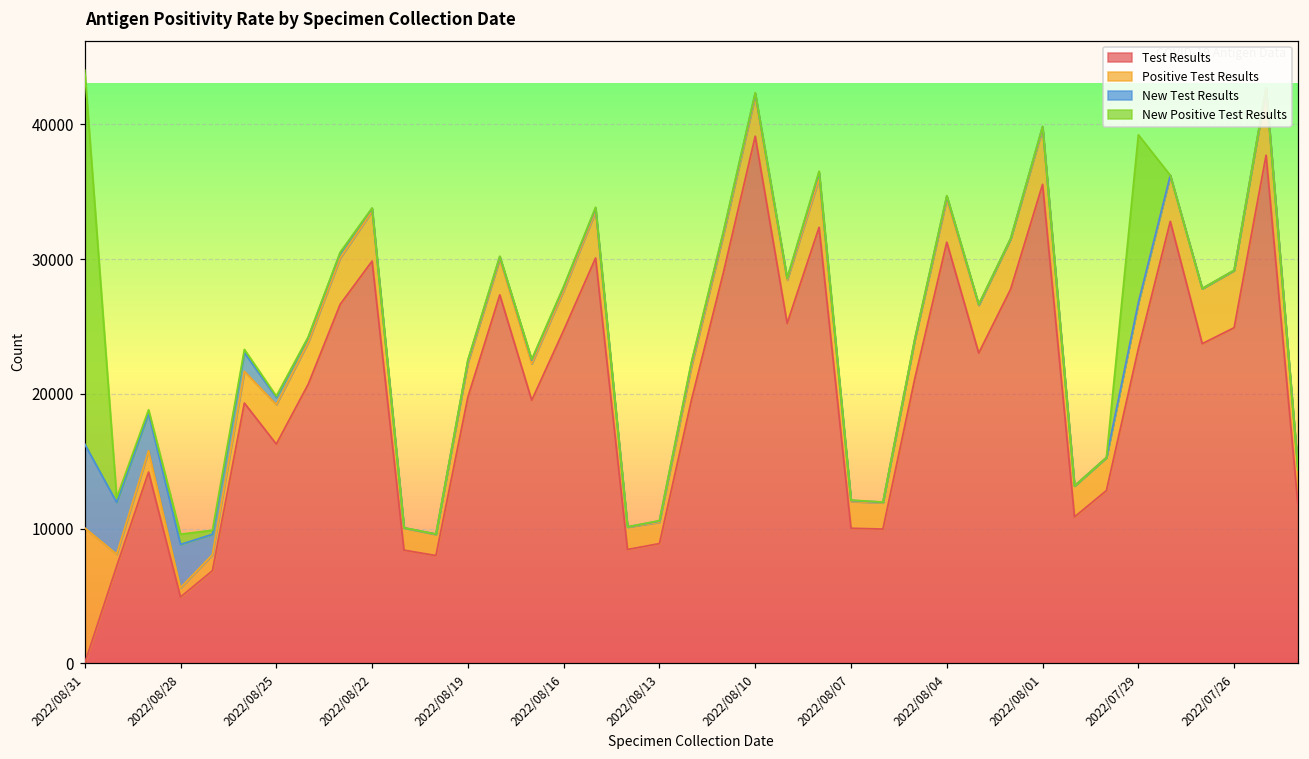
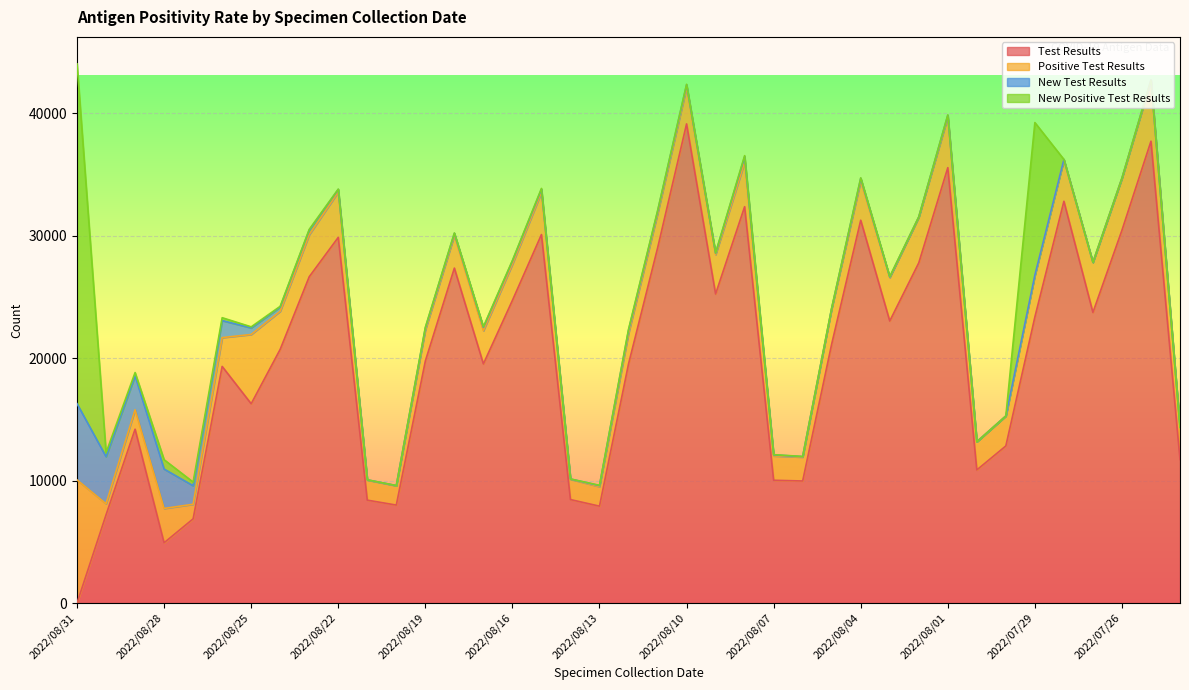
  {
    "Test Results": {
      "2022/08/31": 0,
      "2022/08/28": 4900,
      "2022/08/25": 16300,
      "2022/08/22": 29900,
      "2022/08/19": 19800,
      "2022/08/16": 24700,
-     "2022/08/13": 8900,
+     "2022/08/13": 7900,
      "2022/08/10": 39100,
      "2022/08/07": 10000,
      "2022/08/04": 31300,
      "2022/08/01": 35500,
      "2022/07/29": 23400,
-     "2022/07/26": 24900
+     "2022/07/26": 30400
    },
    "Positive Test Results": {
      "2022/08/31": 10100,
-     "2022/08/28": 700,
-     "2022/08/25": 2900,
+     "2022/08/28": 2800,
+     "2022/08/25": 5700,
      "2022/08/22": 3700,
      "2022/08/16": 3000
    },
    "New Test Results": {
      "2022/08/31": 6200,
      "2022/08/28": 3200
    },
    "New Positive Test Results": {
      "2022/08/31": 27800,
      "2022/08/28": 800,
      "2022/07/29": 12500
    }
  }
